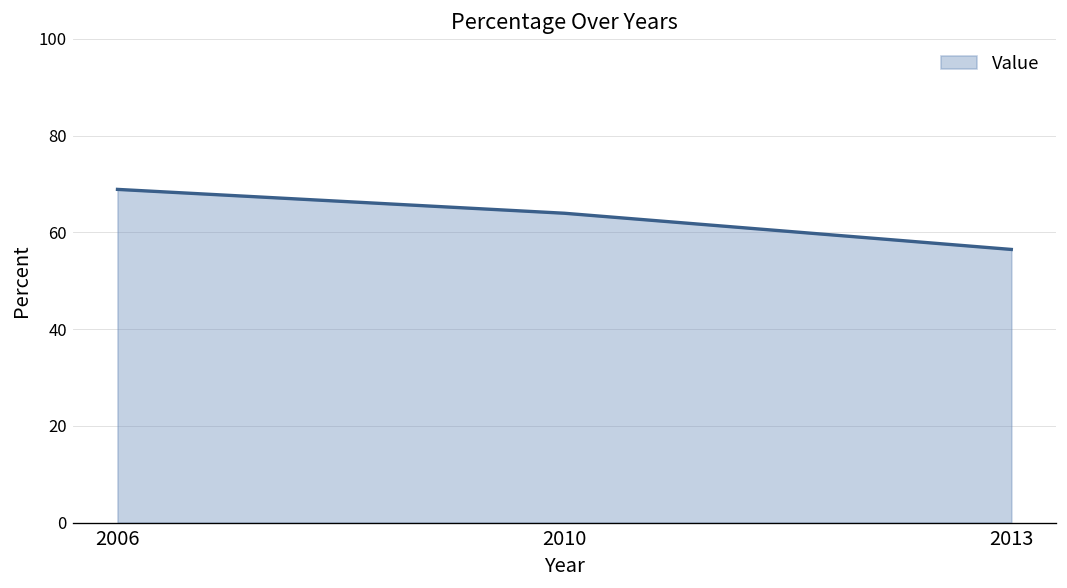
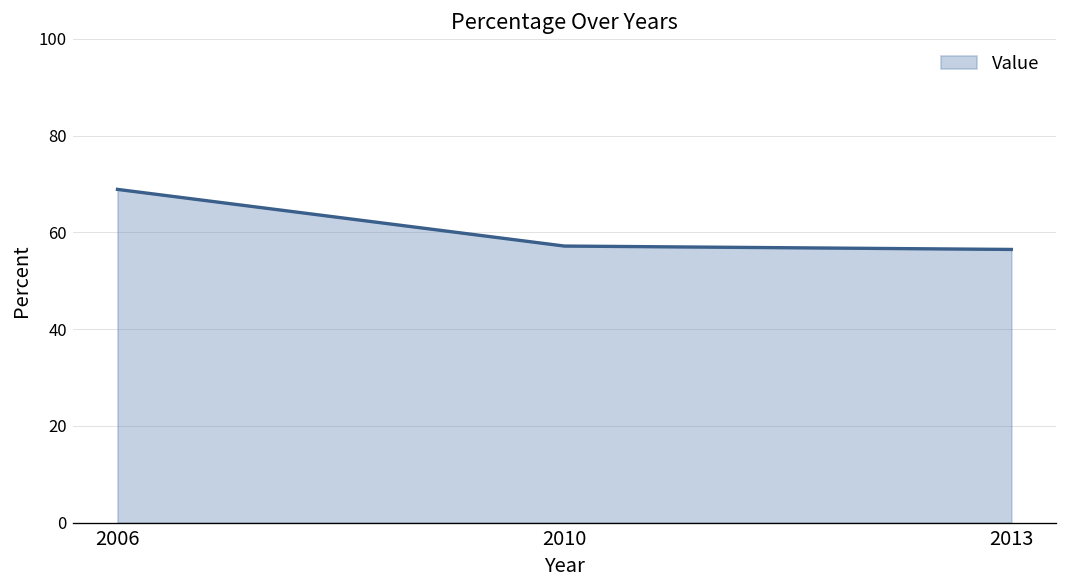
  {
    "2006": 69,
-   "2010": 64,
+   "2010": 57,
    "2013": 56
  }
